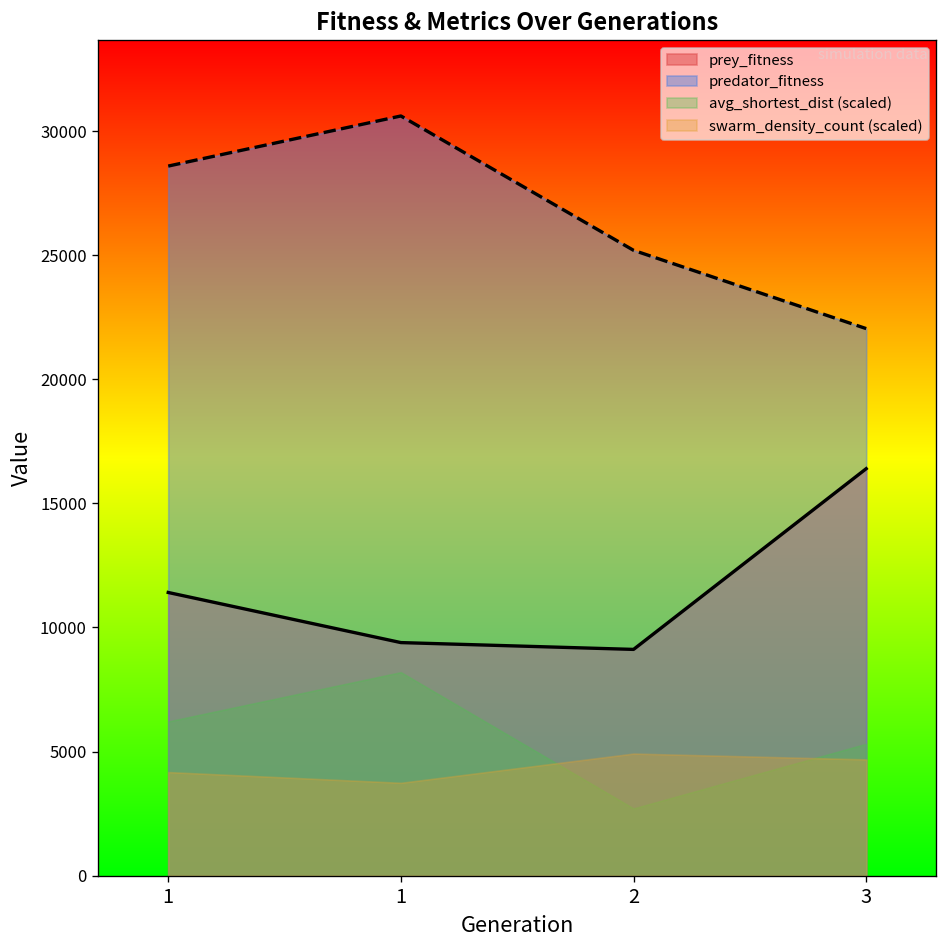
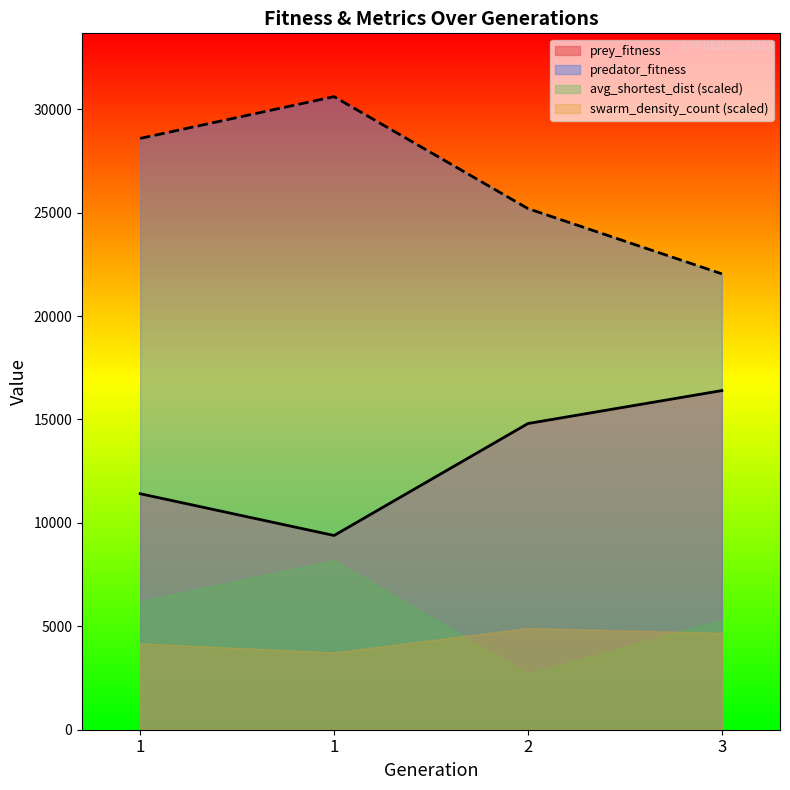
  {
    "prey_fitness": {
-     "2": 9100,
+     "2": 14800,
      "3": 16400
    },
    "predator_fitness": {
      "2": 25200,
      "3": 22000
    },
    "avg_shortest_dist (scaled)": {
      "2": 2700,
      "3": 5300
    },
    "swarm_density_count (scaled)": {
      "2": 4900,
      "3": 4700
    }
  }
